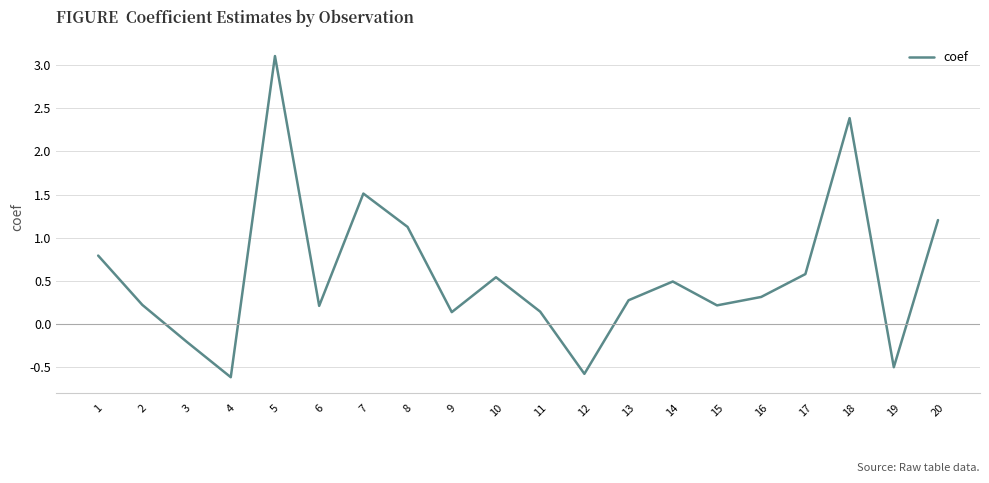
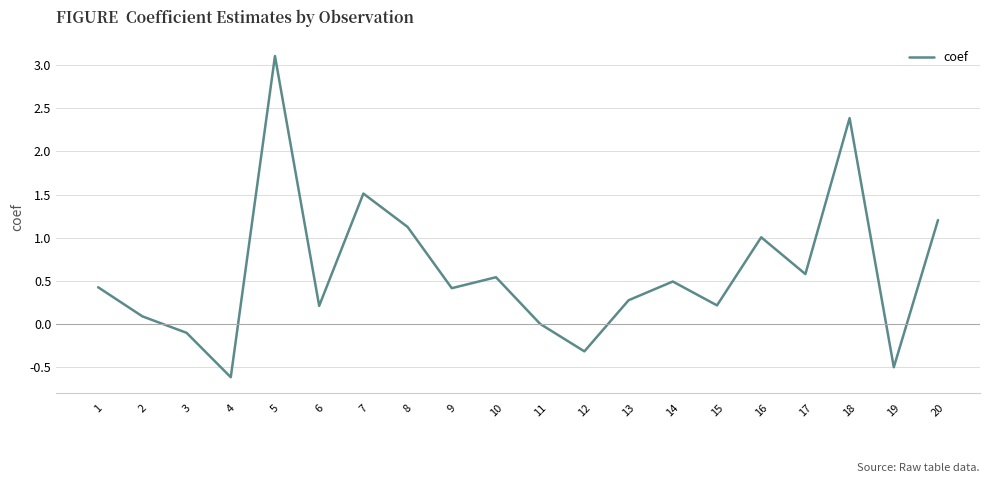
  {
-   "1": 0.8,
-   "2": 0.2,
-   "3": -0.2,
+   "1": 0.4,
+   "2": 0.1,
+   "3": -0.1,
    "4": -0.6,
    "5": 3.1,
    "6": 0.2,
    "7": 1.5,
    "8": 1.1,
-   "9": 0.1,
+   "9": 0.4,
    "10": 0.5,
-   "11": 0.1,
-   "12": -0.6,
+   "11": 0.0,
+   "12": -0.3,
    "13": 0.3,
    "14": 0.5,
    "15": 0.2,
-   "16": 0.3,
+   "16": 1.0,
    "17": 0.6,
    "18": 2.4,
    "19": -0.5,
    "20": 1.2
  }
